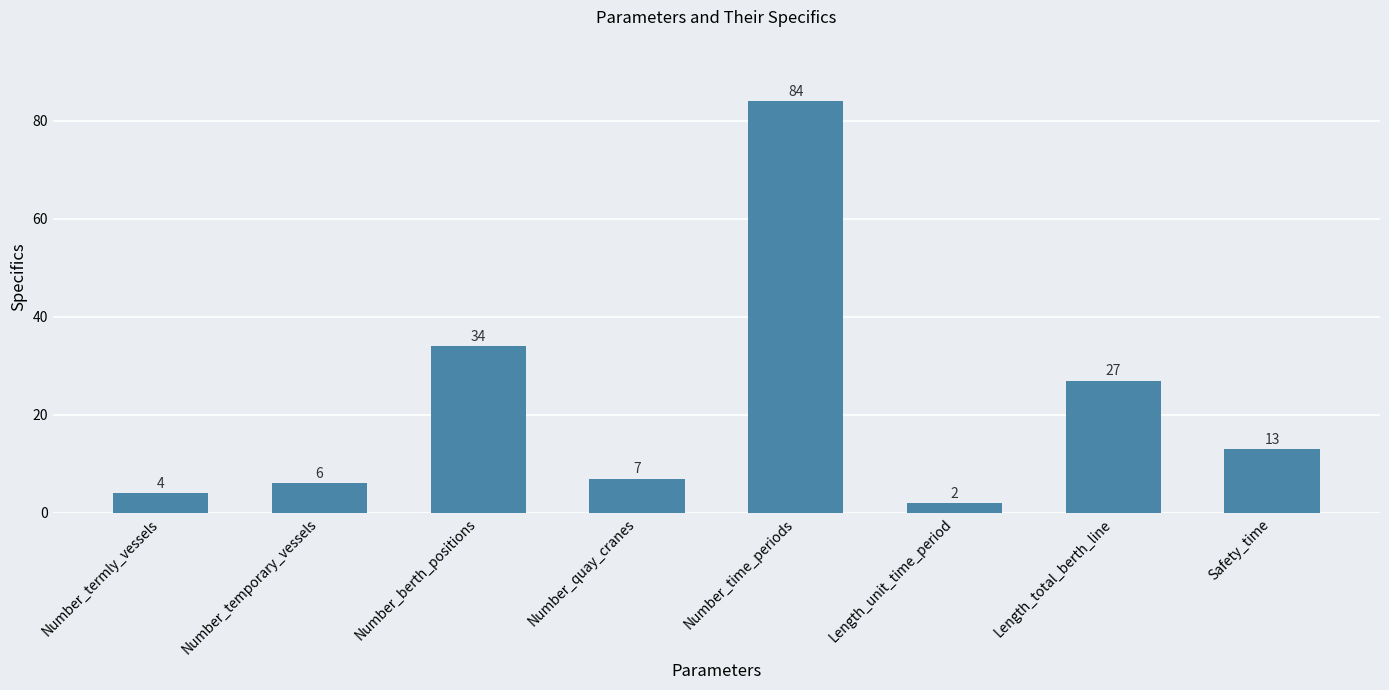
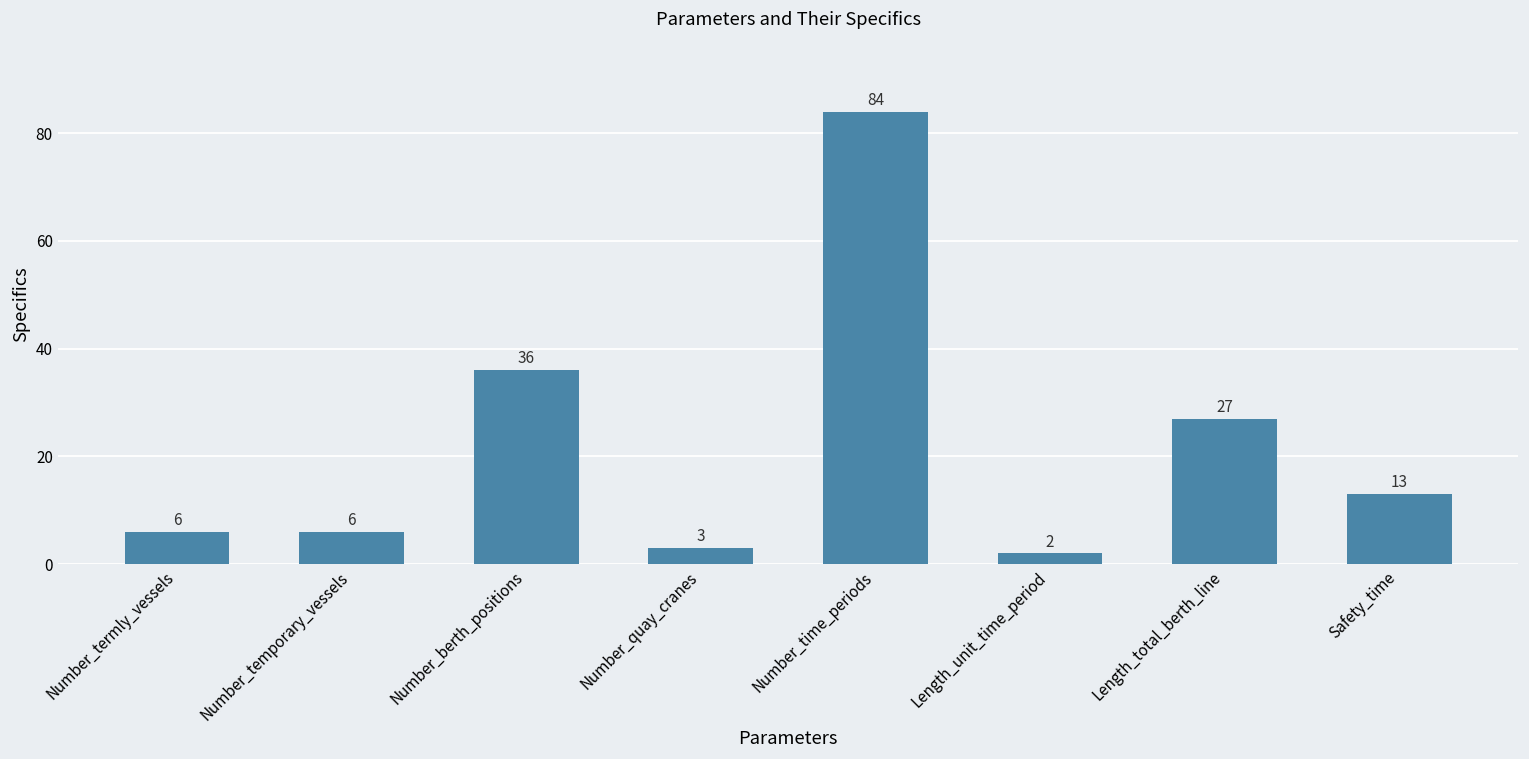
  {
-   "Number_termly_vessels": 4,
+   "Number_termly_vessels": 6,
    "Number_temporary_vessels": 6,
-   "Number_berth_positions": 34,
-   "Number_quay_cranes": 7,
+   "Number_berth_positions": 36,
+   "Number_quay_cranes": 3,
    "Number_time_periods": 84,
    "Length_unit_time_period": 2,
    "Length_total_berth_line": 27,
    "Safety_time": 13
  }
